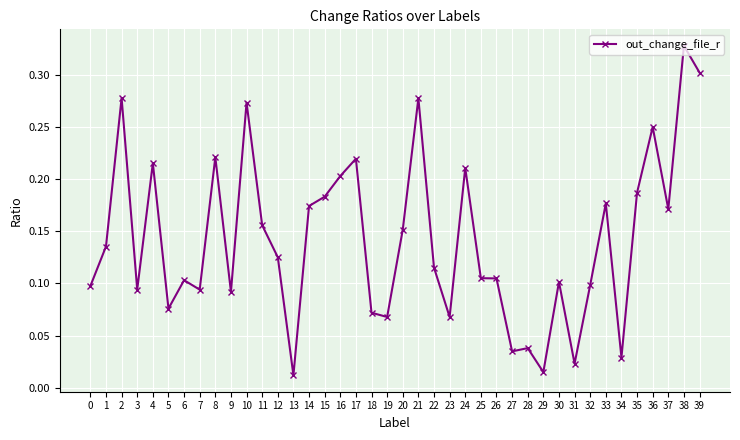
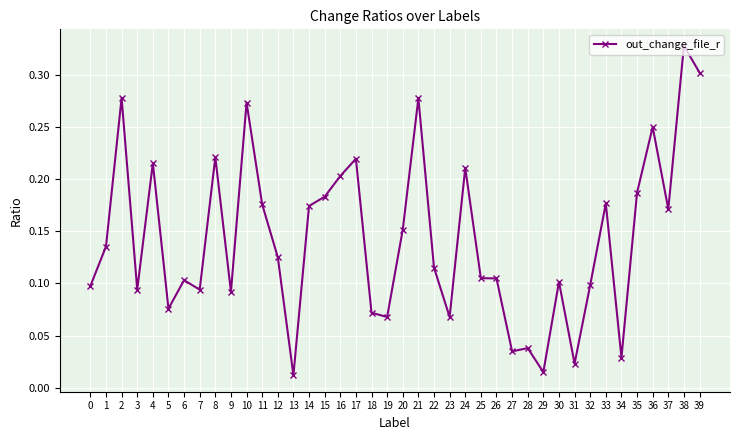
  {
    "0": 0.098,
    "1": 0.136,
    "2": 0.278,
    "3": 0.094,
    "4": 0.215,
    "5": 0.076,
    "6": 0.103,
    "7": 0.094,
    "8": 0.221,
    "9": 0.092,
    "10": 0.274,
-   "11": 0.156,
+   "11": 0.176,
    "12": 0.125,
    "13": 0.012,
    "14": 0.174,
    "15": 0.183,
    "16": 0.203,
    "17": 0.220,
    "18": 0.072,
    "19": 0.068,
    "20": 0.152,
    "21": 0.278,
    "22": 0.115,
    "23": 0.068,
    "24": 0.211,
    "25": 0.105,
    "26": 0.105,
    "27": 0.035,
    "28": 0.038,
    "29": 0.015,
    "30": 0.102,
    "31": 0.023,
    "32": 0.099,
    "33": 0.177,
    "34": 0.029,
    "35": 0.187,
    "36": 0.250,
    "37": 0.171,
    "39": 0.302
  }
